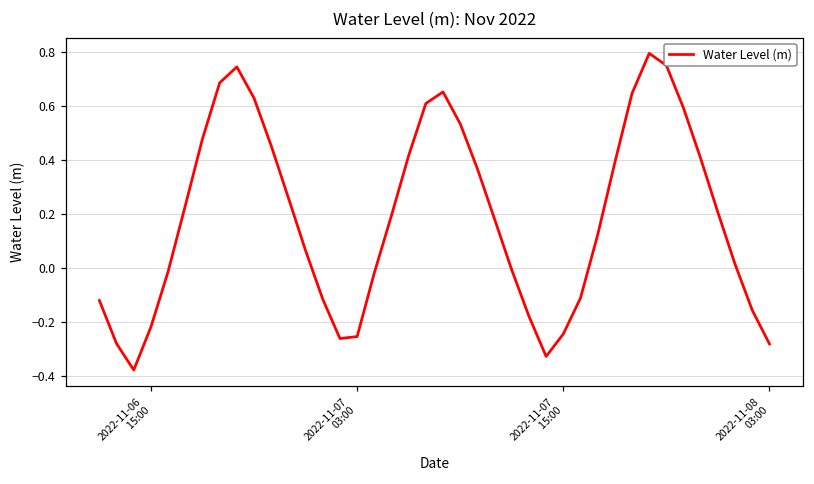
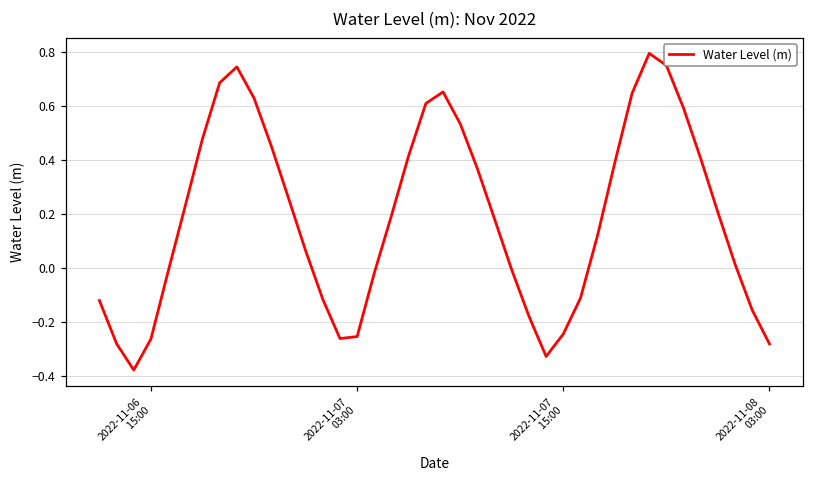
  {
-   "2022-11-06 15:00": -0.22,
+   "2022-11-06 15:00": -0.26,
    "2022-11-07 03:00": -0.25,
    "2022-11-07 15:00": -0.25,
    "2022-11-08 03:00": -0.28
  }
